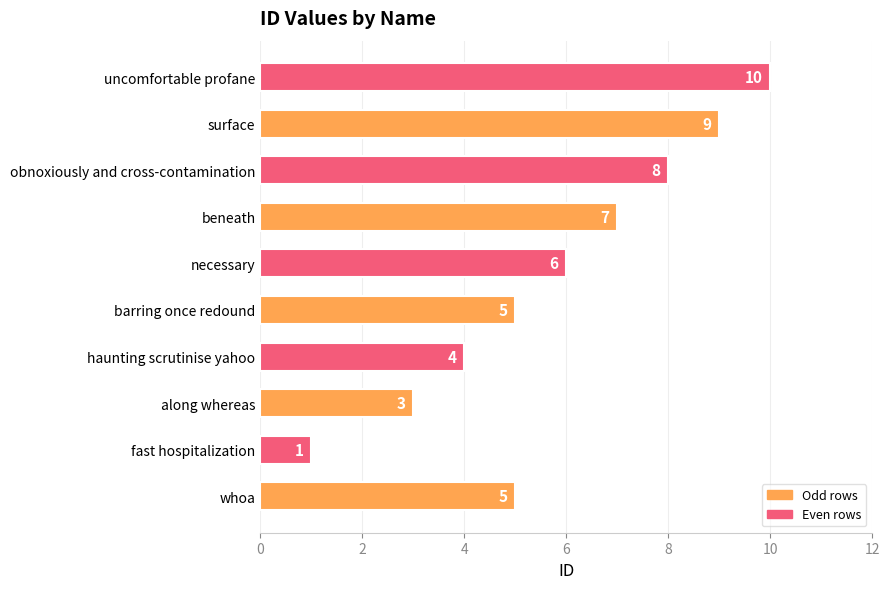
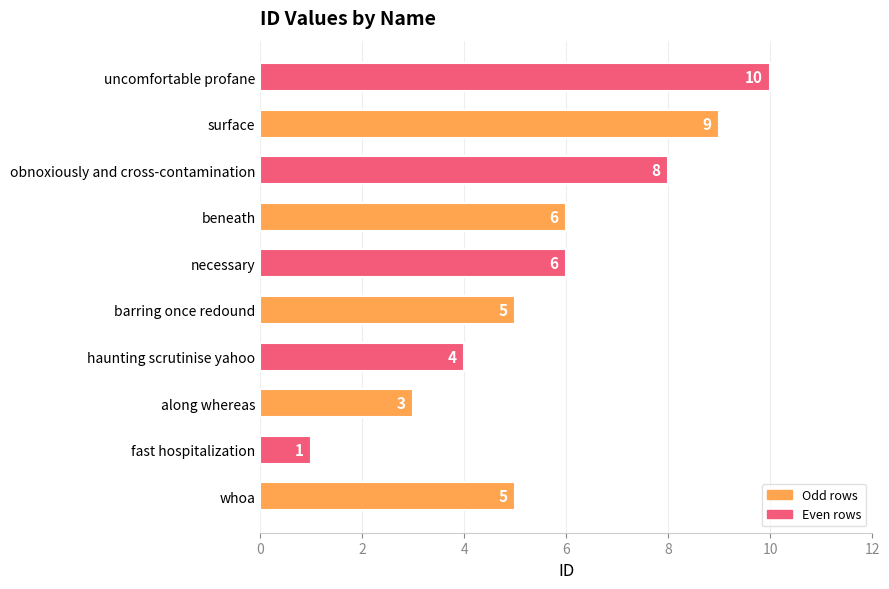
  {
    "uncomfortable profane": 10,
    "surface": 9,
    "obnoxiously and cross-contamination": 8,
-   "beneath": 7,
+   "beneath": 6,
    "necessary": 6,
    "barring once redound": 5,
    "haunting scrutinise yahoo": 4,
    "along whereas": 3,
    "fast hospitalization": 1,
    "whoa": 5
  }
